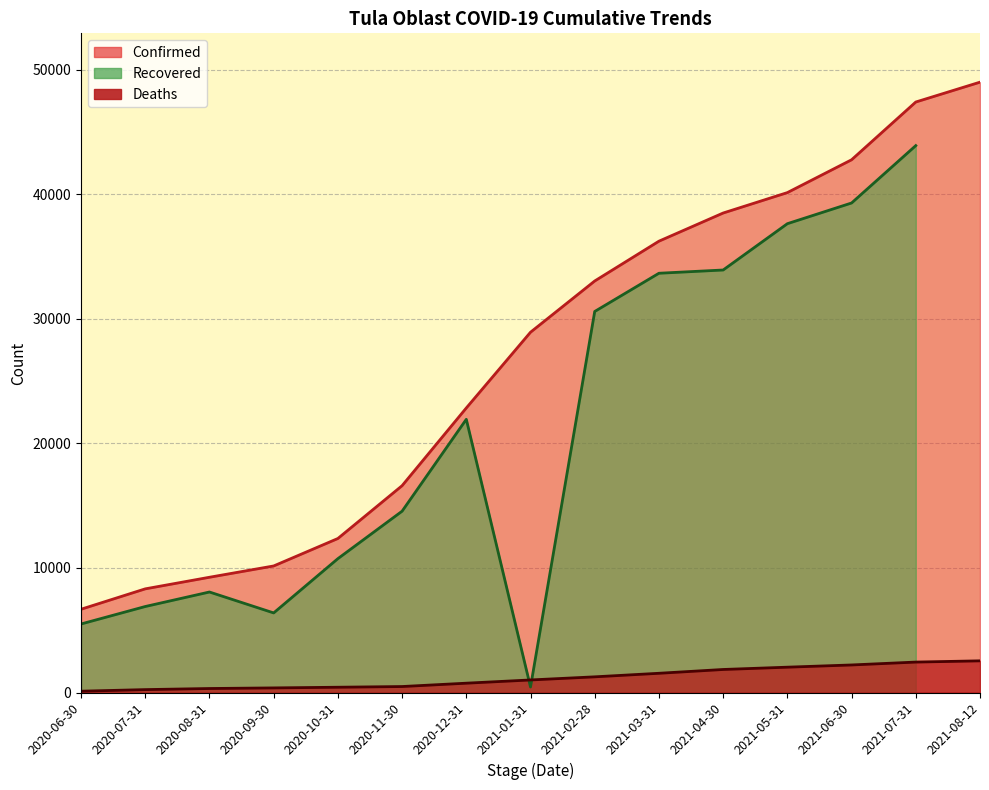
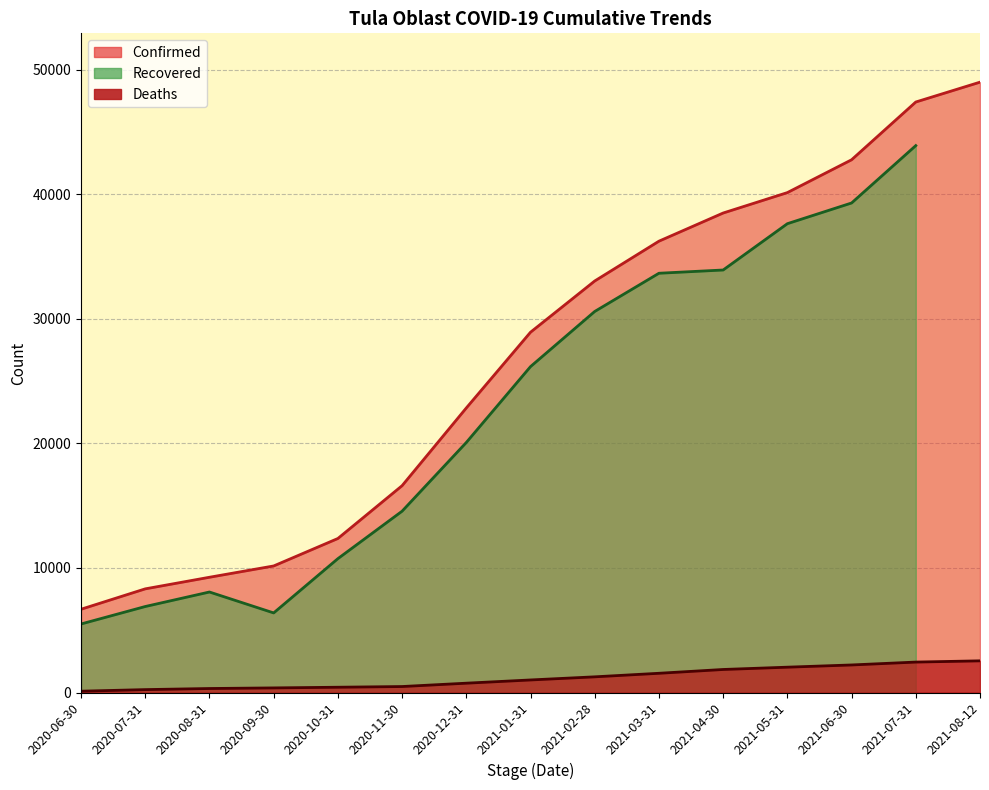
  {
    "Recovered": {
      "2020-06-30": 5500,
      "2020-07-31": 6900,
      "2020-08-31": 8100,
      "2020-09-30": 6400,
      "2020-10-31": 10700,
      "2020-11-30": 14600,
-     "2020-12-31": 21900,
-     "2021-01-31": 400,
+     "2020-12-31": 20100,
+     "2021-01-31": 26200,
      "2021-02-28": 30600,
      "2021-03-31": 33700,
      "2021-04-30": 33900,
      "2021-05-31": 37600,
      "2021-06-30": 39300,
      "2021-07-31": 43900
    }
  }
